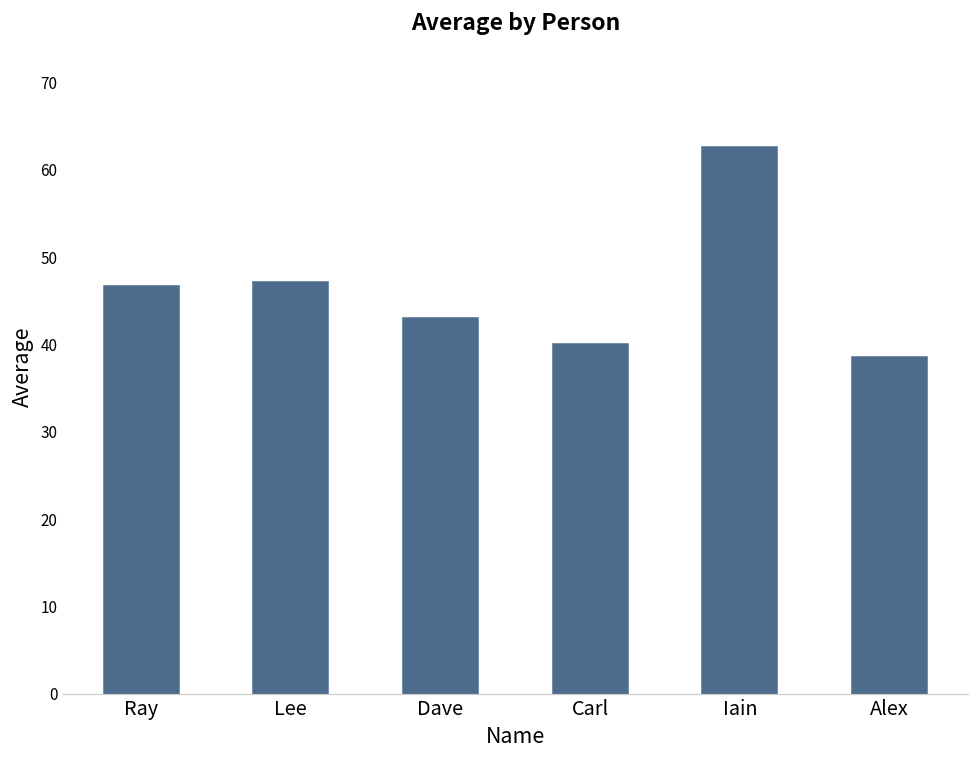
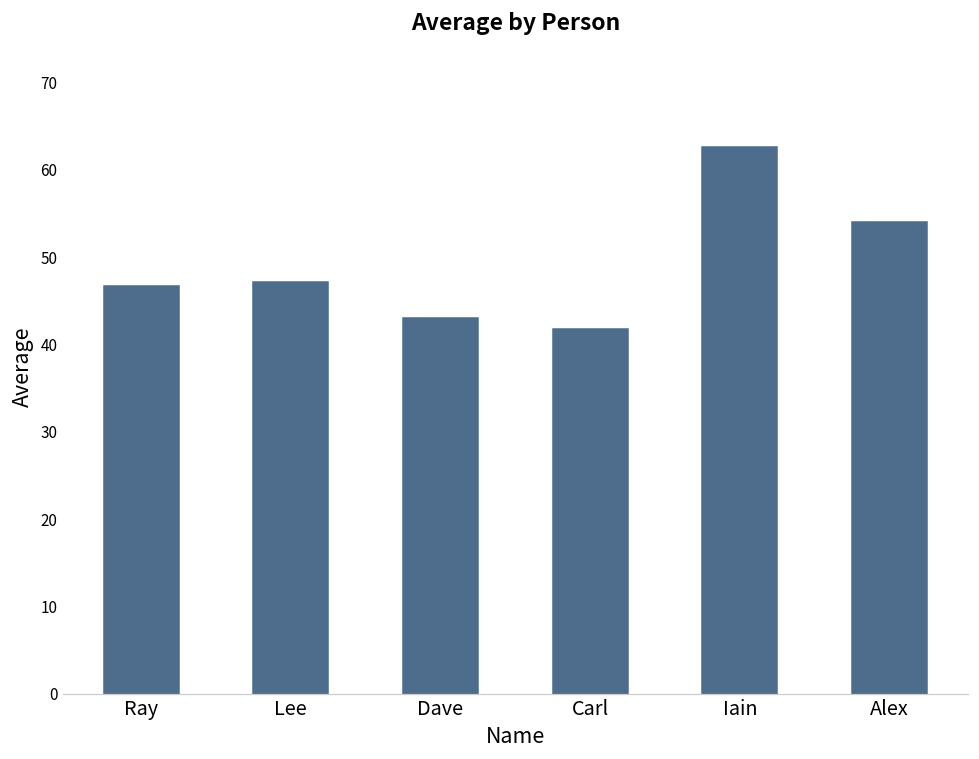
  {
    "Ray": 47,
    "Lee": 47,
    "Dave": 43,
-   "Carl": 40,
+   "Carl": 42,
    "Iain": 63,
-   "Alex": 39
+   "Alex": 54
  }
